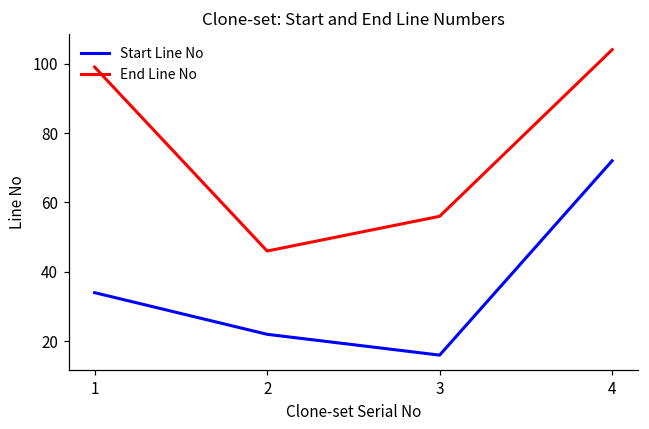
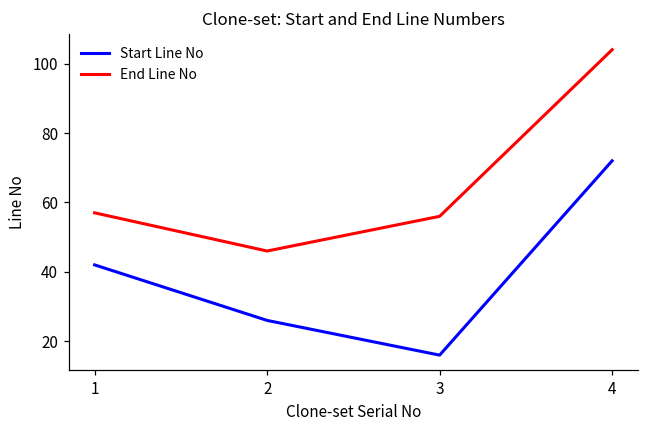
  {
    "Start Line No": {
-     "1": 34,
-     "2": 22,
+     "1": 42,
+     "2": 26,
      "3": 16,
      "4": 72
    },
    "End Line No": {
-     "1": 99,
+     "1": 57,
      "2": 46,
      "3": 56,
      "4": 104
    }
  }
